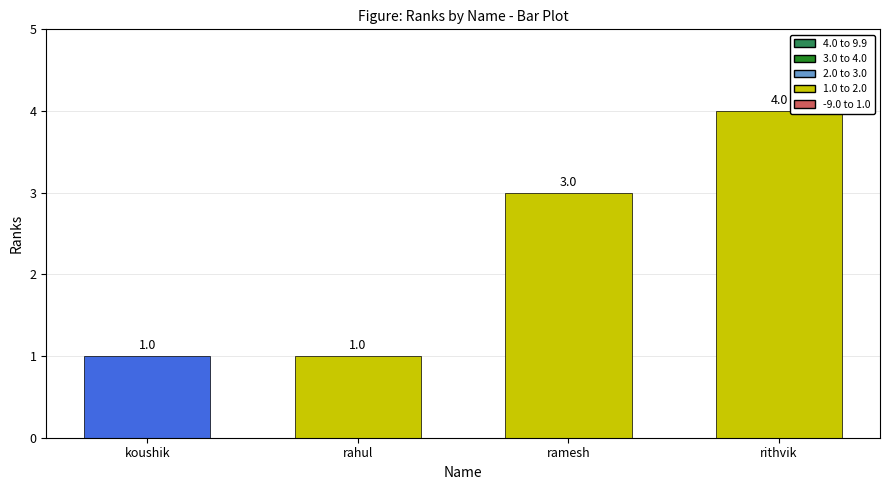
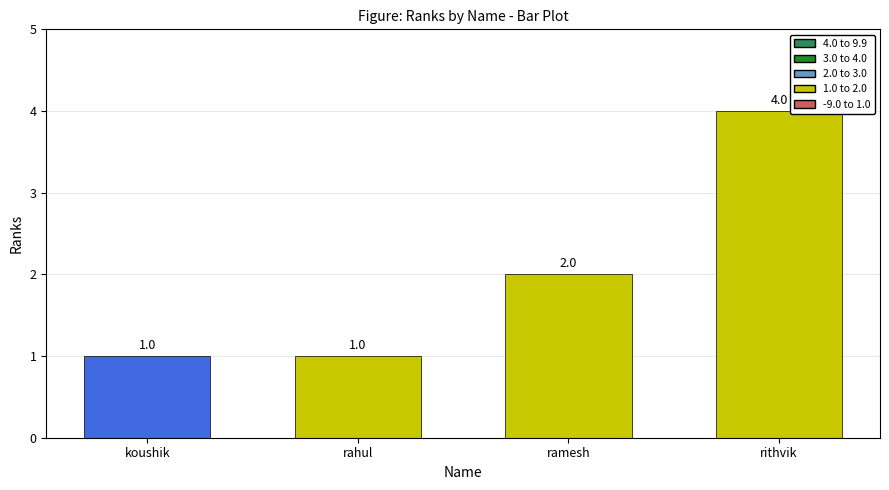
  {
    "koushik": 1.0,
    "rahul": 1.0,
-   "ramesh": 3.0,
+   "ramesh": 2.0,
    "rithvik": 4.0
  }
